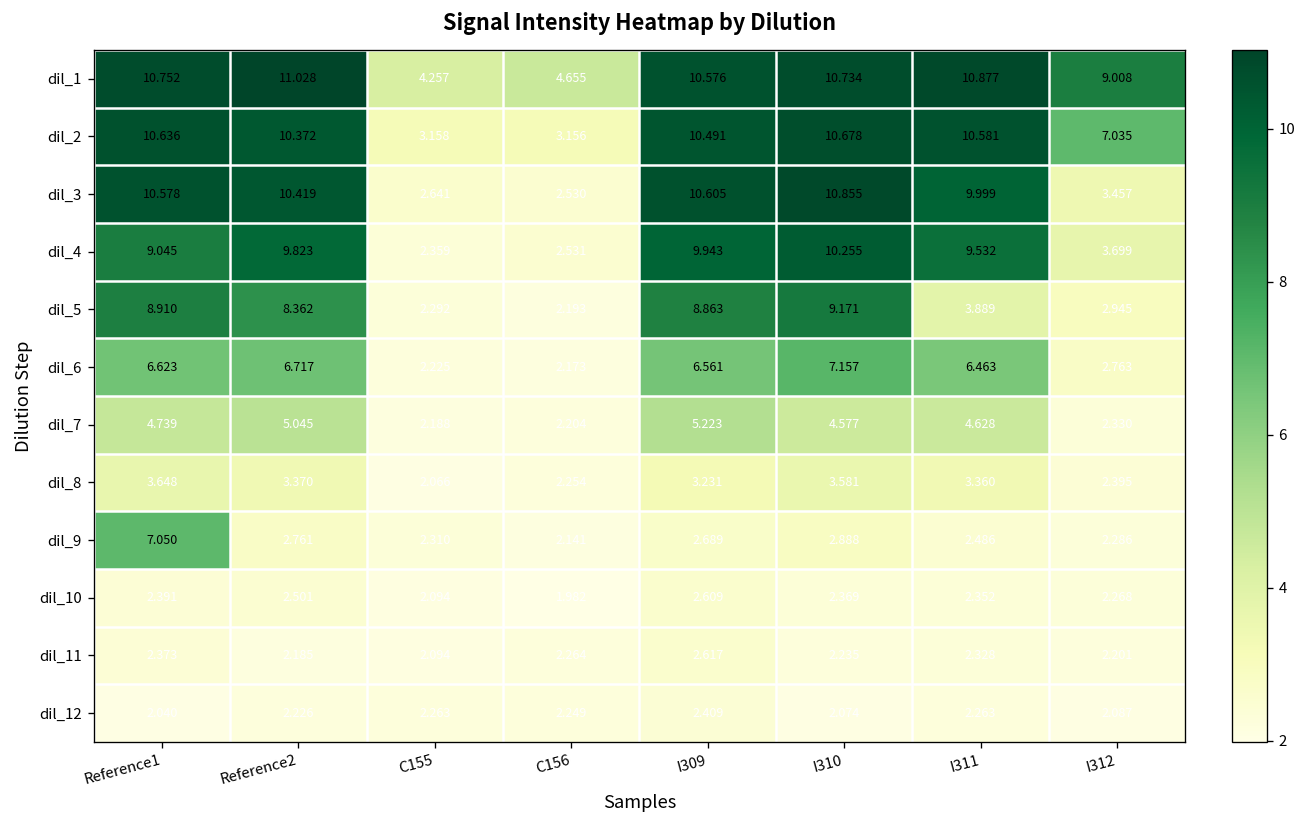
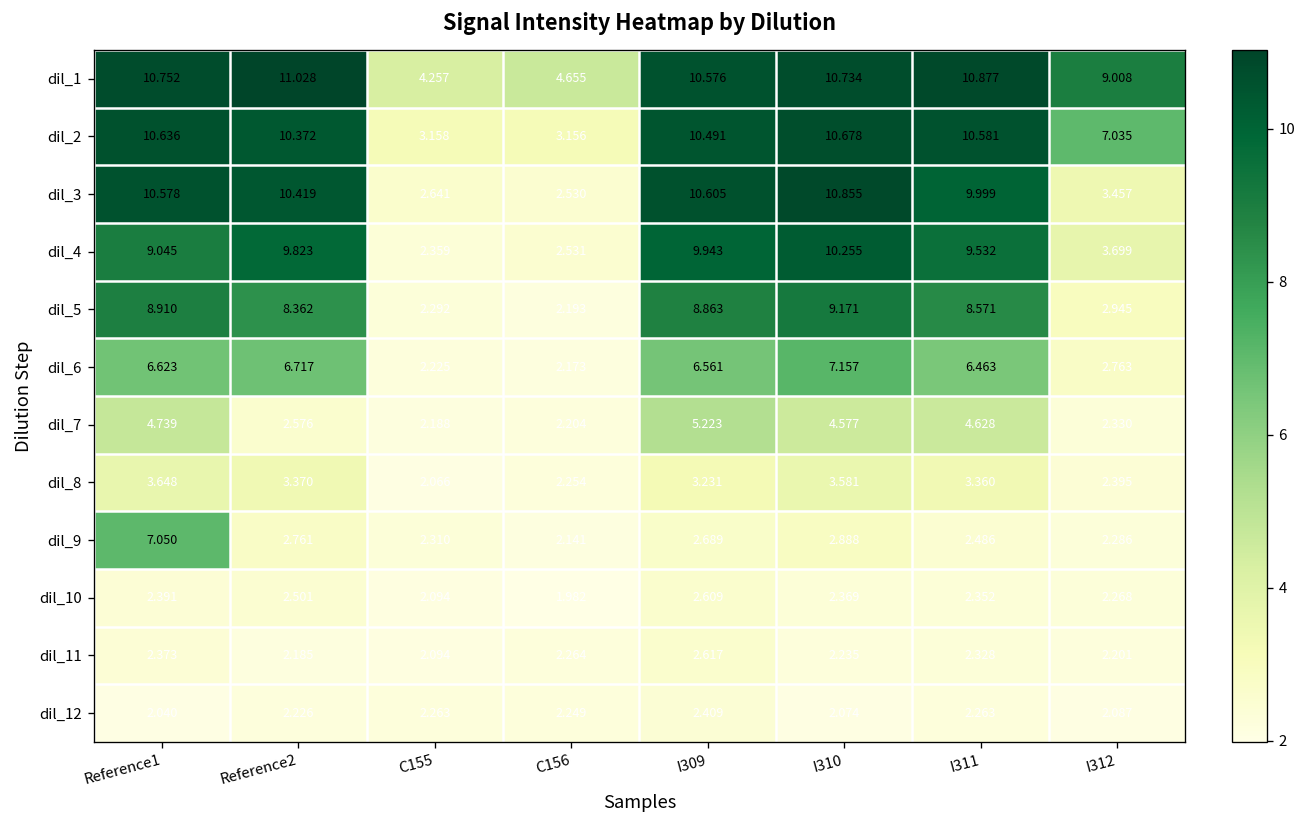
  {
    "dil_1": {
      "Reference1": 10.752,
      "Reference2": 11.028,
      "C155": 4.257,
      "C156": 4.655,
      "I309": 10.576,
      "I310": 10.734,
      "I311": 10.877,
      "I312": 9.008
    },
    "dil_2": {
      "Reference1": 10.636,
      "Reference2": 10.372,
      "C155": 3.158,
      "C156": 3.156,
      "I309": 10.491,
      "I310": 10.678,
      "I311": 10.581,
      "I312": 7.035
    },
    "dil_3": {
      "Reference1": 10.578,
      "Reference2": 10.419,
      "C155": 2.641,
      "I309": 10.605,
      "I310": 10.855,
      "I311": 9.999,
      "I312": 3.457
    },
    "dil_4": {
      "Reference1": 9.045,
      "Reference2": 9.823,
      "I309": 9.943,
      "I310": 10.255,
      "I311": 9.532,
      "I312": 3.699
    },
    "dil_5": {
      "Reference1": 8.910,
      "Reference2": 8.362,
      "I309": 8.863,
      "I310": 9.171,
-     "I311": 3.889,
+     "I311": 8.571,
      "I312": 2.945
    },
    "dil_6": {
      "Reference1": 6.623,
      "Reference2": 6.717,
      "I309": 6.561,
      "I310": 7.157,
      "I311": 6.463,
      "I312": 2.763
    },
    "dil_7": {
      "Reference1": 4.739,
-     "Reference2": 5.045,
+     "Reference2": 2.576,
      "I309": 5.223,
      "I310": 4.577,
      "I311": 4.628
    },
    "dil_8": {
      "Reference1": 3.648,
      "Reference2": 3.370,
      "I309": 3.231,
      "I310": 3.581,
      "I311": 3.360
    },
    "dil_9": {
      "Reference1": 7.050,
      "Reference2": 2.761,
      "I309": 2.689,
      "I310": 2.888
    },
    "dil_10": {
      "I309": 2.609
    },
    "dil_11": {
      "I309": 2.617
    }
  }
